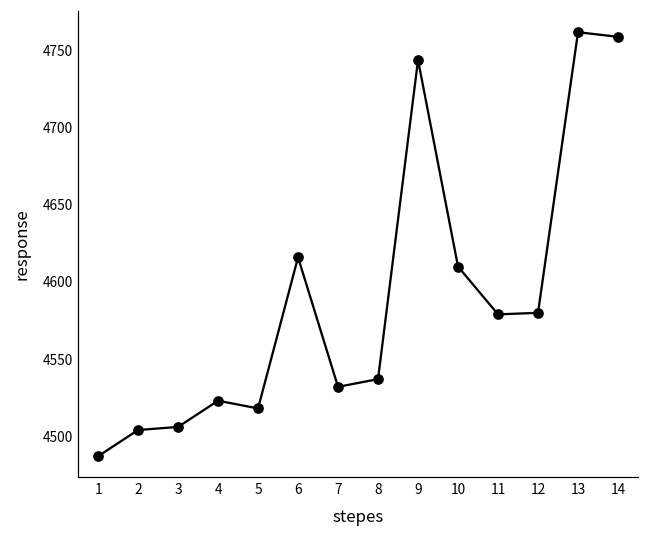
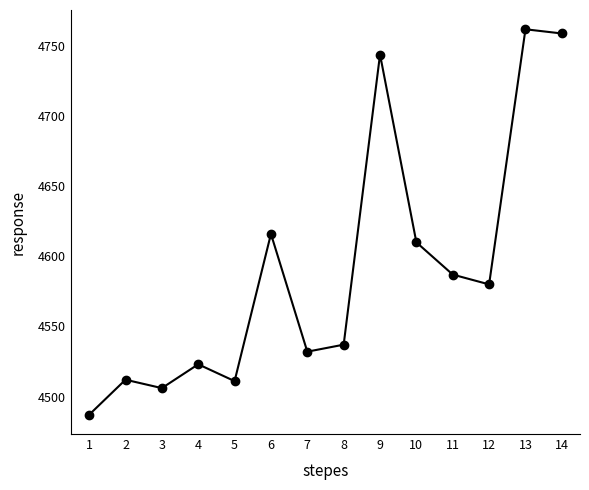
  {
    "1": 4487,
-   "2": 4504,
+   "2": 4512,
    "3": 4506,
    "4": 4523,
-   "5": 4518,
+   "5": 4511,
    "6": 4616,
    "7": 4532,
    "8": 4537,
    "9": 4744,
    "10": 4610,
-   "11": 4579,
+   "11": 4587,
    "12": 4580,
    "13": 4762,
    "14": 4759
  }
